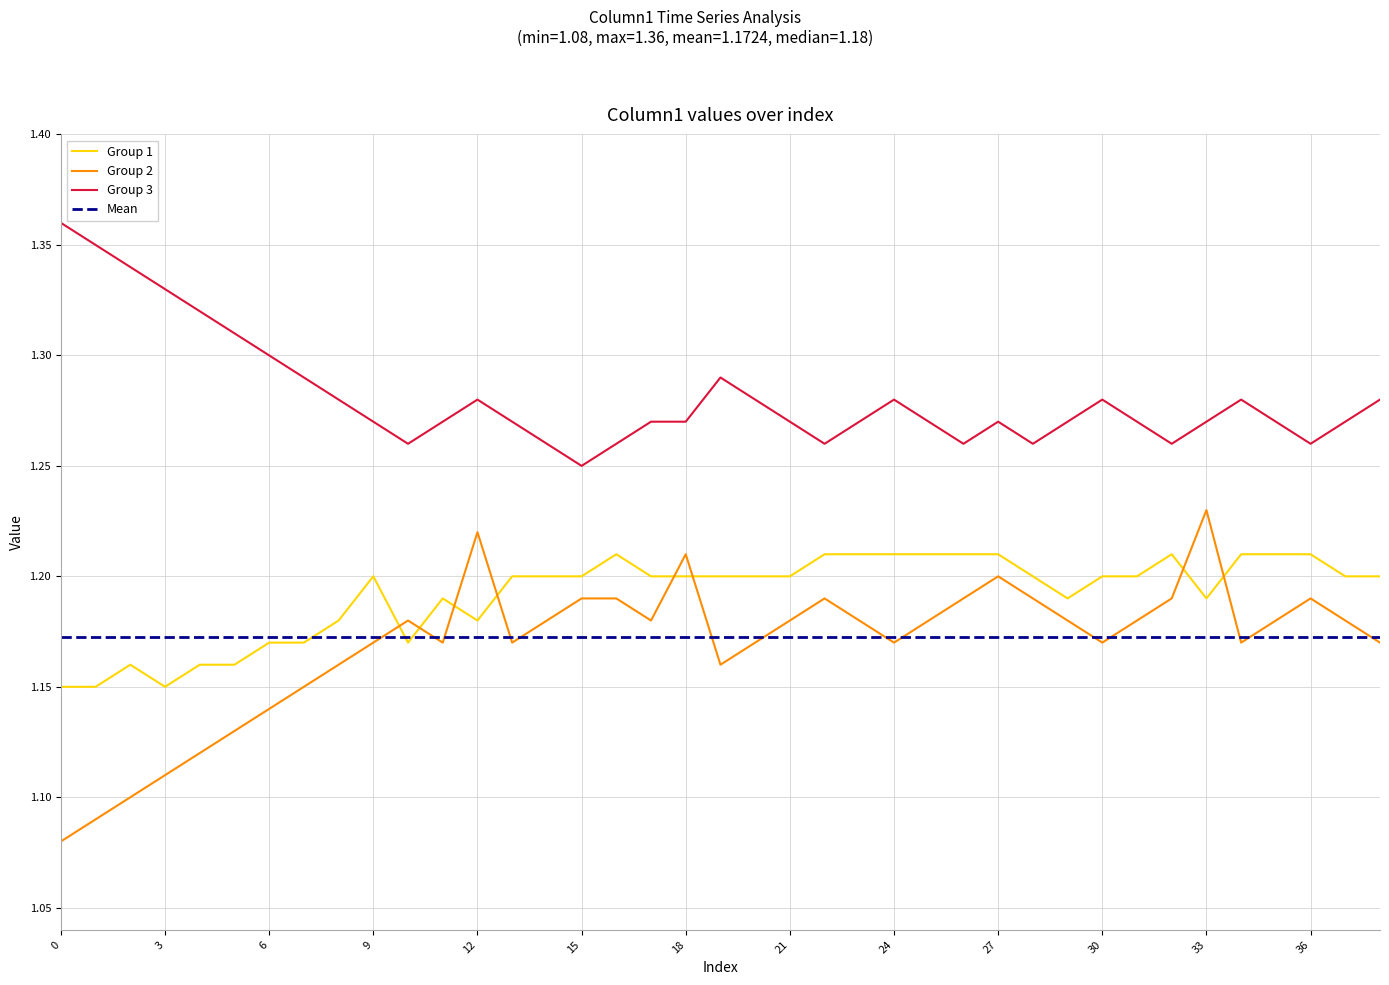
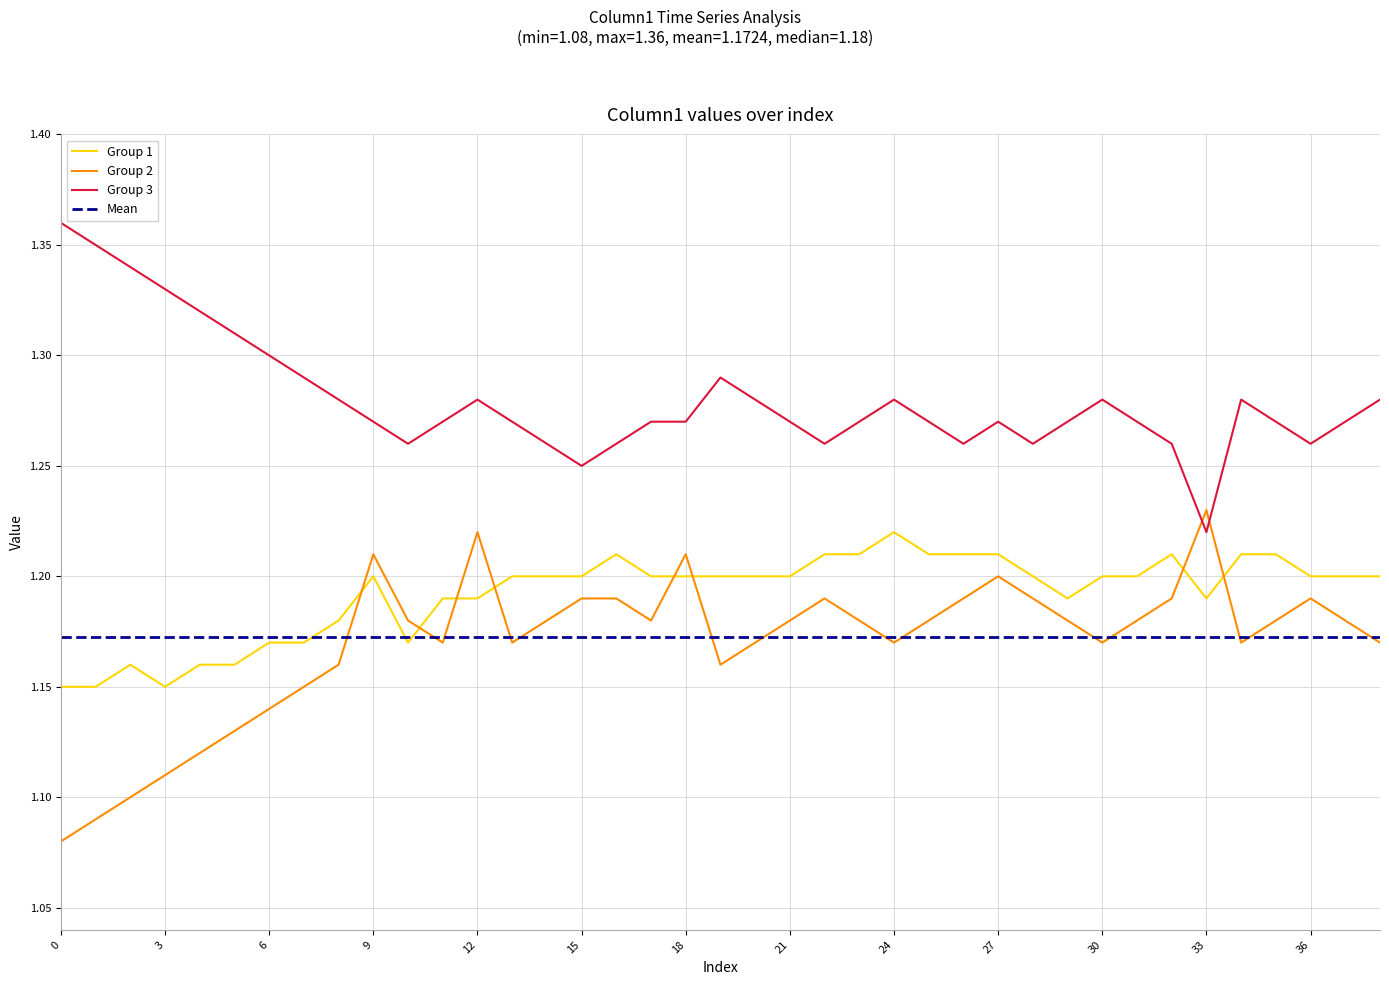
  {
    "Group 1": {
      "0": 1.15,
      "3": 1.15,
      "6": 1.17,
      "9": 1.20,
-     "12": 1.18,
+     "12": 1.19,
      "15": 1.20,
      "18": 1.20,
      "21": 1.20,
-     "24": 1.21,
+     "24": 1.22,
      "27": 1.21,
      "30": 1.20,
      "33": 1.19,
-     "36": 1.21
+     "36": 1.20
    },
    "Group 2": {
      "0": 1.08,
      "3": 1.11,
      "6": 1.14,
-     "9": 1.17,
+     "9": 1.21,
      "12": 1.22,
      "15": 1.19,
      "18": 1.21,
      "21": 1.18,
      "24": 1.17,
      "27": 1.20,
      "30": 1.17,
      "33": 1.23,
      "36": 1.19
    },
    "Group 3": {
      "0": 1.36,
      "3": 1.33,
      "6": 1.30,
      "9": 1.27,
      "12": 1.28,
      "15": 1.25,
      "18": 1.27,
      "21": 1.27,
      "24": 1.28,
      "27": 1.27,
      "30": 1.28,
-     "33": 1.27,
+     "33": 1.22,
      "36": 1.26
    },
    "Mean": {
      "0": 1.172,
      "3": 1.172,
      "6": 1.172,
      "9": 1.172,
      "12": 1.172,
      "15": 1.172,
      "18": 1.172,
      "21": 1.172,
      "24": 1.172,
      "27": 1.172,
      "30": 1.172,
      "33": 1.172,
      "36": 1.172
    }
  }
